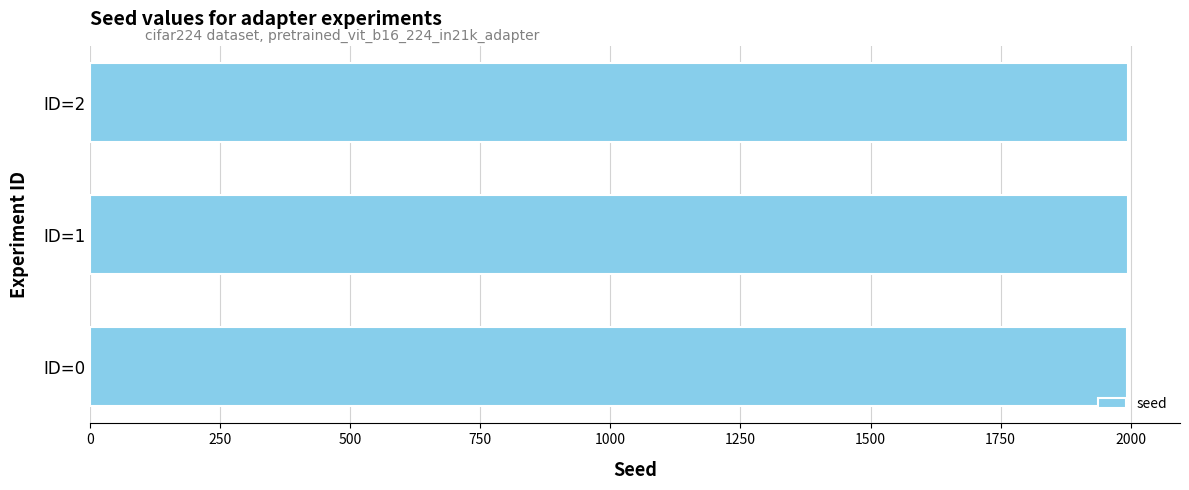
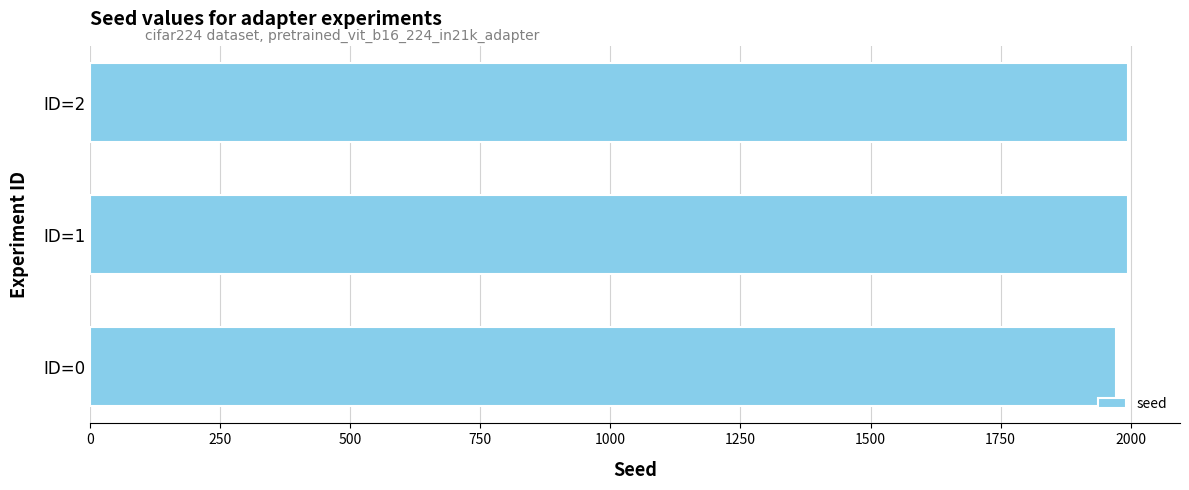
  {
    "ID=2": 2000,
    "ID=1": 1990,
-   "ID=0": 1990
+   "ID=0": 1970
  }
